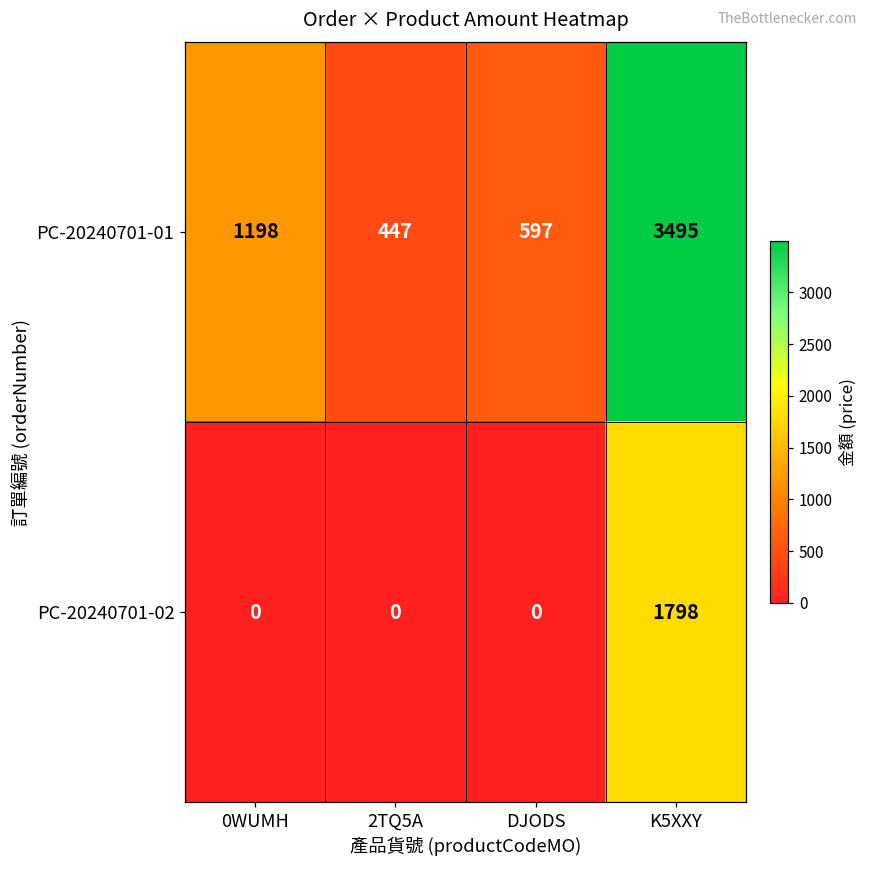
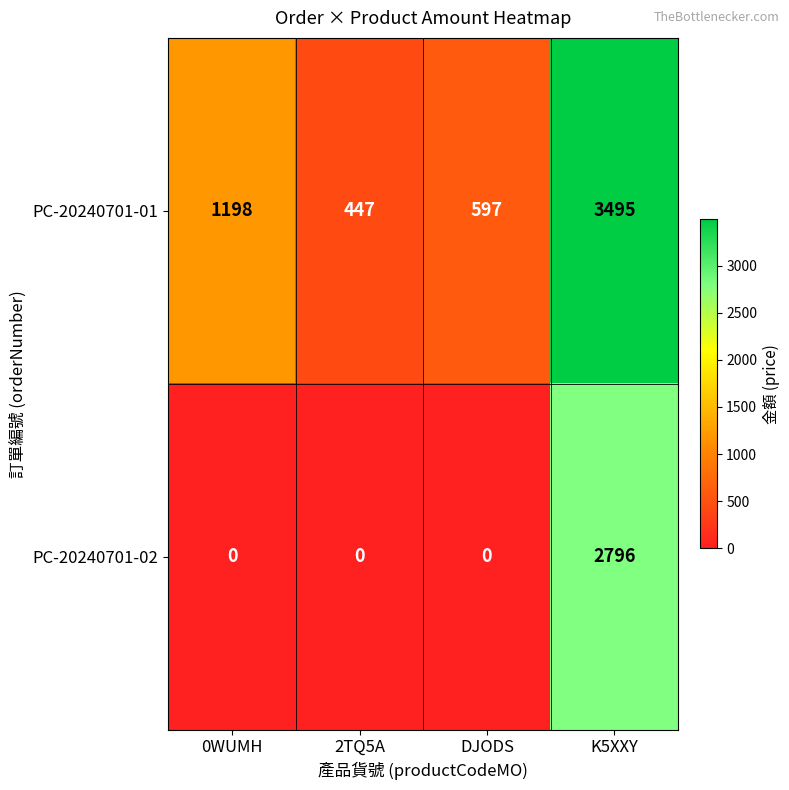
  {
    "PC-20240701-01": {
      "0WUMH": 1198,
      "2TQ5A": 447,
      "DJODS": 597,
      "K5XXY": 3495
    },
    "PC-20240701-02": {
      "0WUMH": 0,
      "2TQ5A": 0,
      "DJODS": 0,
-     "K5XXY": 1798
+     "K5XXY": 2796
    }
  }
